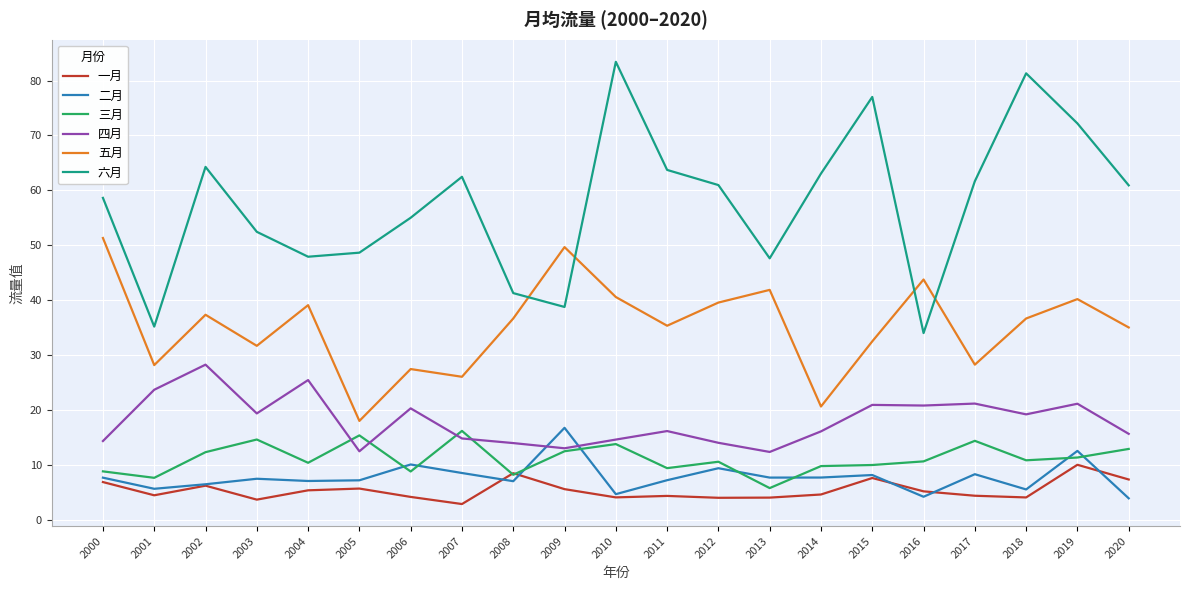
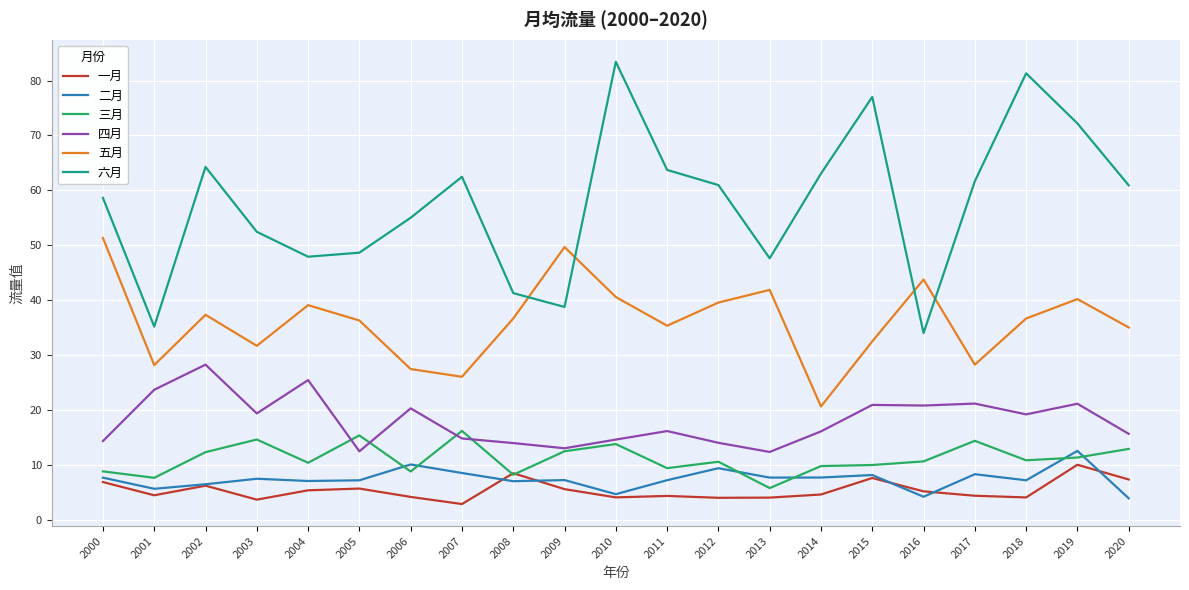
  {
    "一月": {
      "2000": 7,
      "2001": 4,
      "2003": 4,
      "2004": 5,
      "2005": 6,
      "2006": 4,
      "2007": 3,
      "2009": 6,
      "2010": 4,
      "2011": 4,
      "2012": 4,
      "2013": 4,
      "2014": 5,
      "2015": 8,
      "2016": 5,
      "2017": 4,
      "2018": 4,
      "2019": 10,
      "2020": 7
    },
    "二月": {
      "2000": 8,
      "2001": 6,
      "2003": 7,
      "2004": 7,
      "2005": 7,
      "2006": 10,
      "2007": 8,
      "2008": 7,
-     "2009": 17,
+     "2009": 7,
      "2010": 5,
      "2011": 7,
      "2012": 9,
      "2013": 8,
      "2014": 8,
      "2015": 8,
      "2016": 4,
      "2017": 8,
-     "2018": 5,
+     "2018": 7,
      "2019": 13,
      "2020": 4
    },
    "四月": {
      "2000": 14,
      "2001": 24,
      "2002": 28,
      "2003": 19,
      "2004": 25,
      "2005": 12,
      "2006": 20,
      "2007": 15,
      "2008": 14,
      "2009": 13,
      "2010": 15,
      "2011": 16,
      "2012": 14,
      "2013": 12,
      "2014": 16,
      "2015": 21,
      "2016": 21,
      "2017": 21,
      "2018": 19,
      "2019": 21,
      "2020": 16
    },
    "五月": {
      "2000": 51,
      "2001": 28,
      "2002": 37,
      "2003": 32,
      "2004": 39,
-     "2005": 18,
+     "2005": 36,
      "2006": 27,
      "2007": 26,
      "2008": 37,
      "2009": 50,
      "2010": 41,
      "2011": 35,
      "2012": 40,
      "2013": 42,
      "2014": 21,
      "2015": 32,
      "2016": 44,
      "2017": 28,
      "2018": 37,
      "2019": 40,
      "2020": 35
    }
  }
